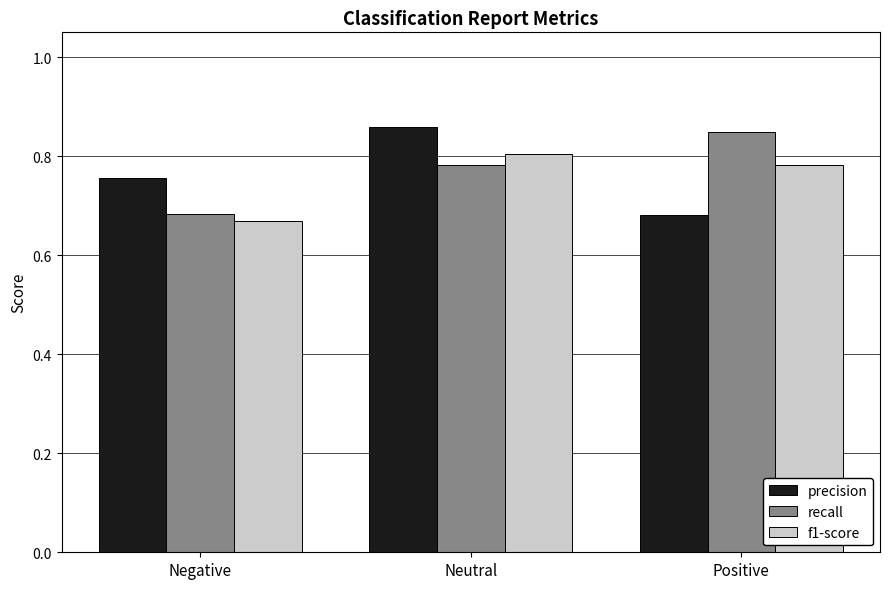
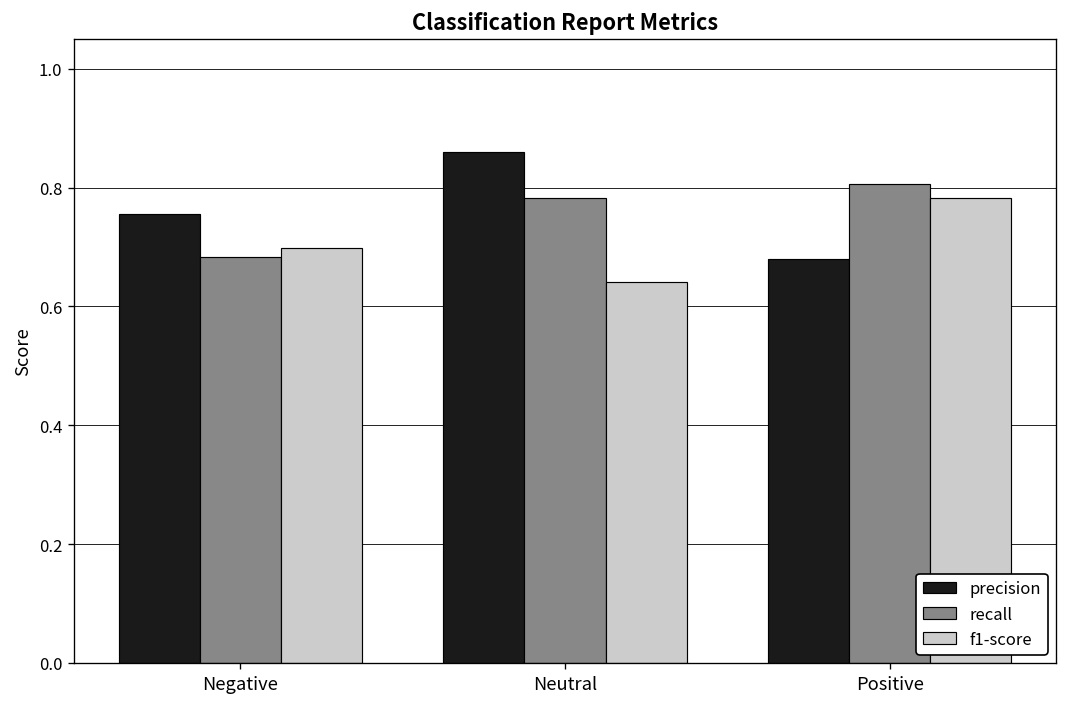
  {
    "precision": {
      "Negative": 0.76,
      "Neutral": 0.86,
      "Positive": 0.68
    },
    "recall": {
      "Negative": 0.68,
      "Neutral": 0.78,
-     "Positive": 0.85
+     "Positive": 0.81
    },
    "f1-score": {
-     "Negative": 0.67,
-     "Neutral": 0.80,
+     "Negative": 0.70,
+     "Neutral": 0.64,
      "Positive": 0.78
    }
  }
